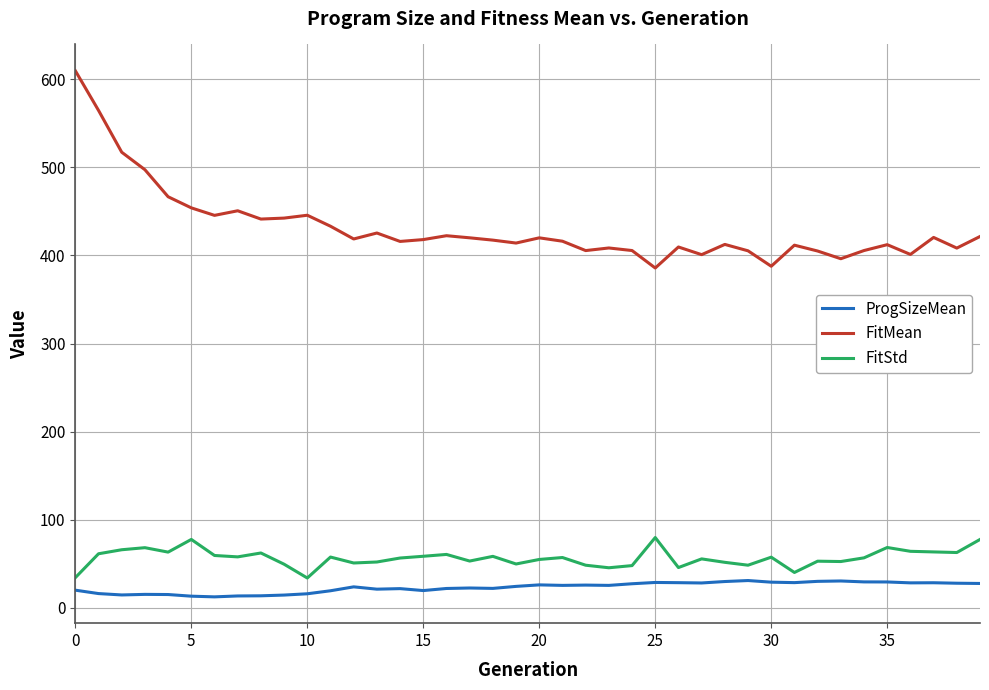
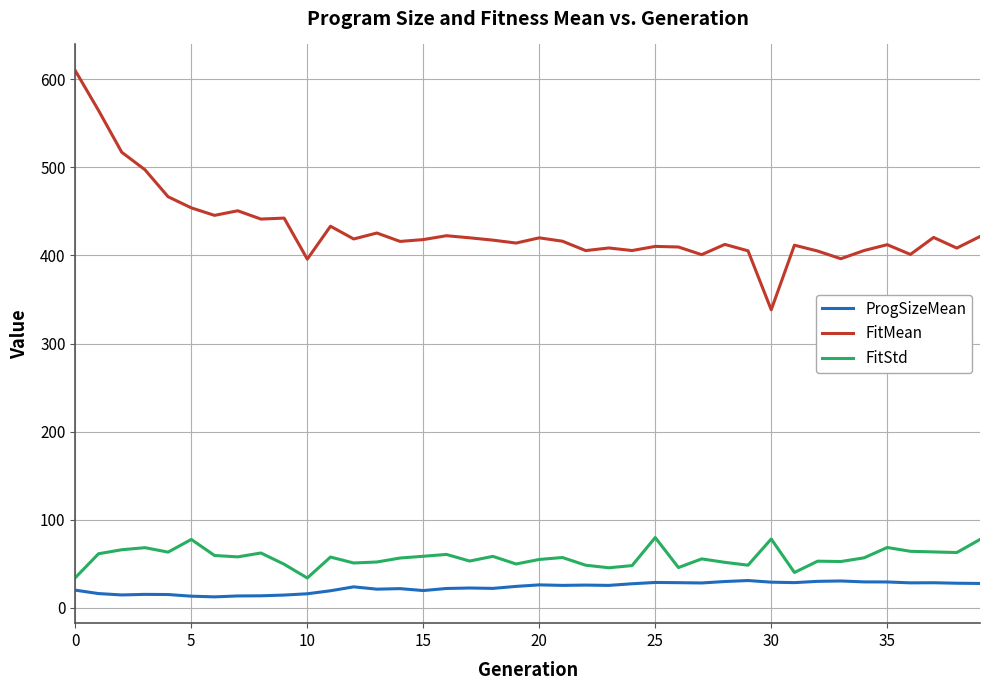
  {
    "ProgSizeMean": {
      "0": 20,
      "5": 10,
      "10": 20,
      "15": 20,
      "20": 30,
      "25": 30,
      "30": 30,
      "35": 30
    },
    "FitMean": {
      "0": 610,
      "5": 450,
-     "10": 450,
+     "10": 400,
      "15": 420,
      "20": 420,
-     "25": 390,
-     "30": 390,
+     "25": 410,
+     "30": 340,
      "35": 410
    },
    "FitStd": {
      "0": 30,
      "5": 80,
      "10": 30,
      "15": 60,
      "20": 50,
      "25": 80,
-     "30": 60,
+     "30": 80,
      "35": 70
    }
  }
